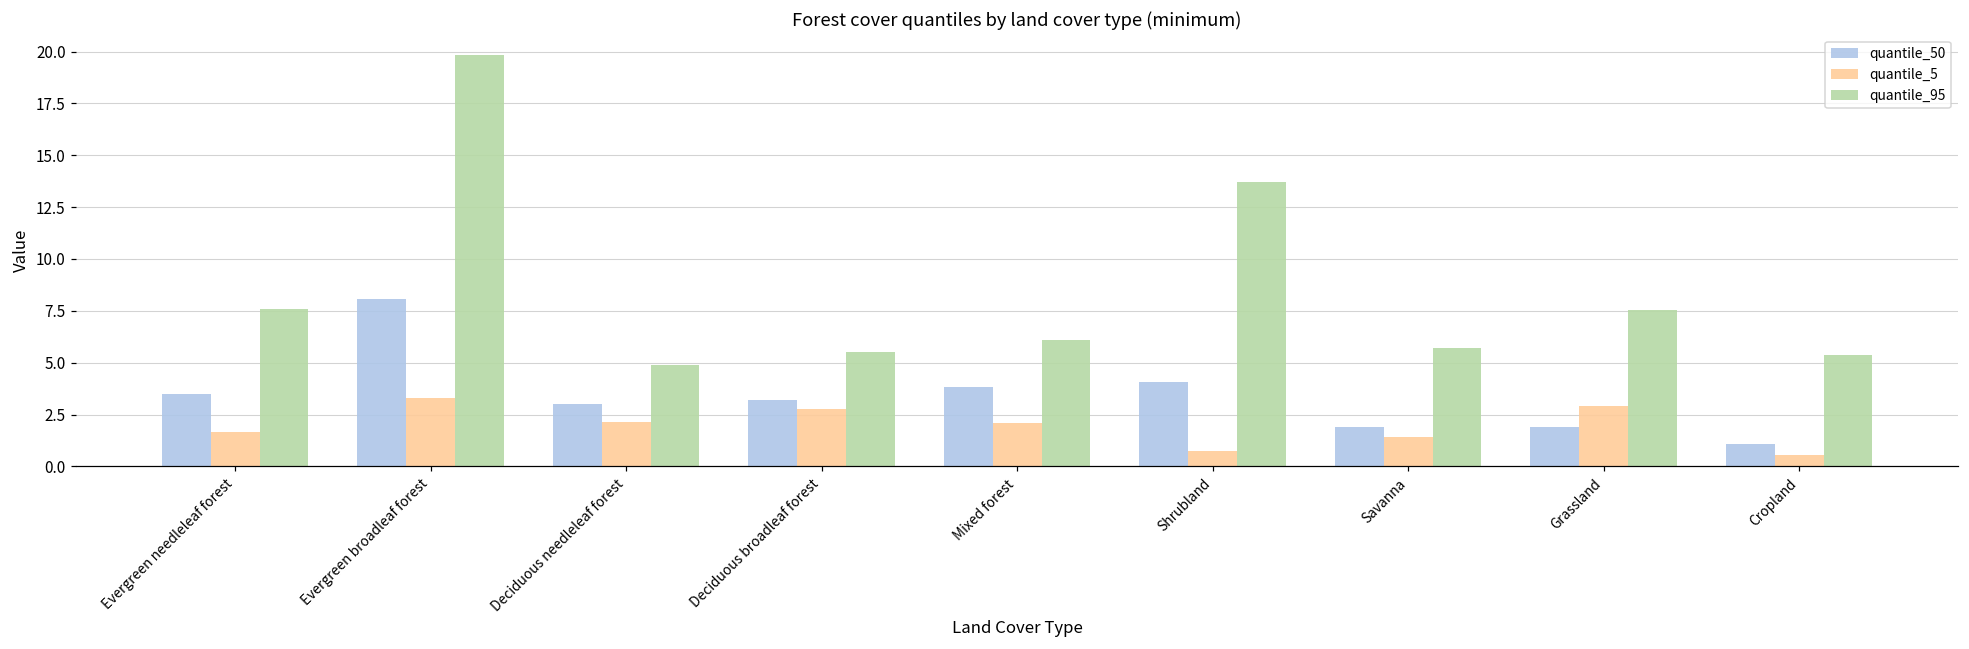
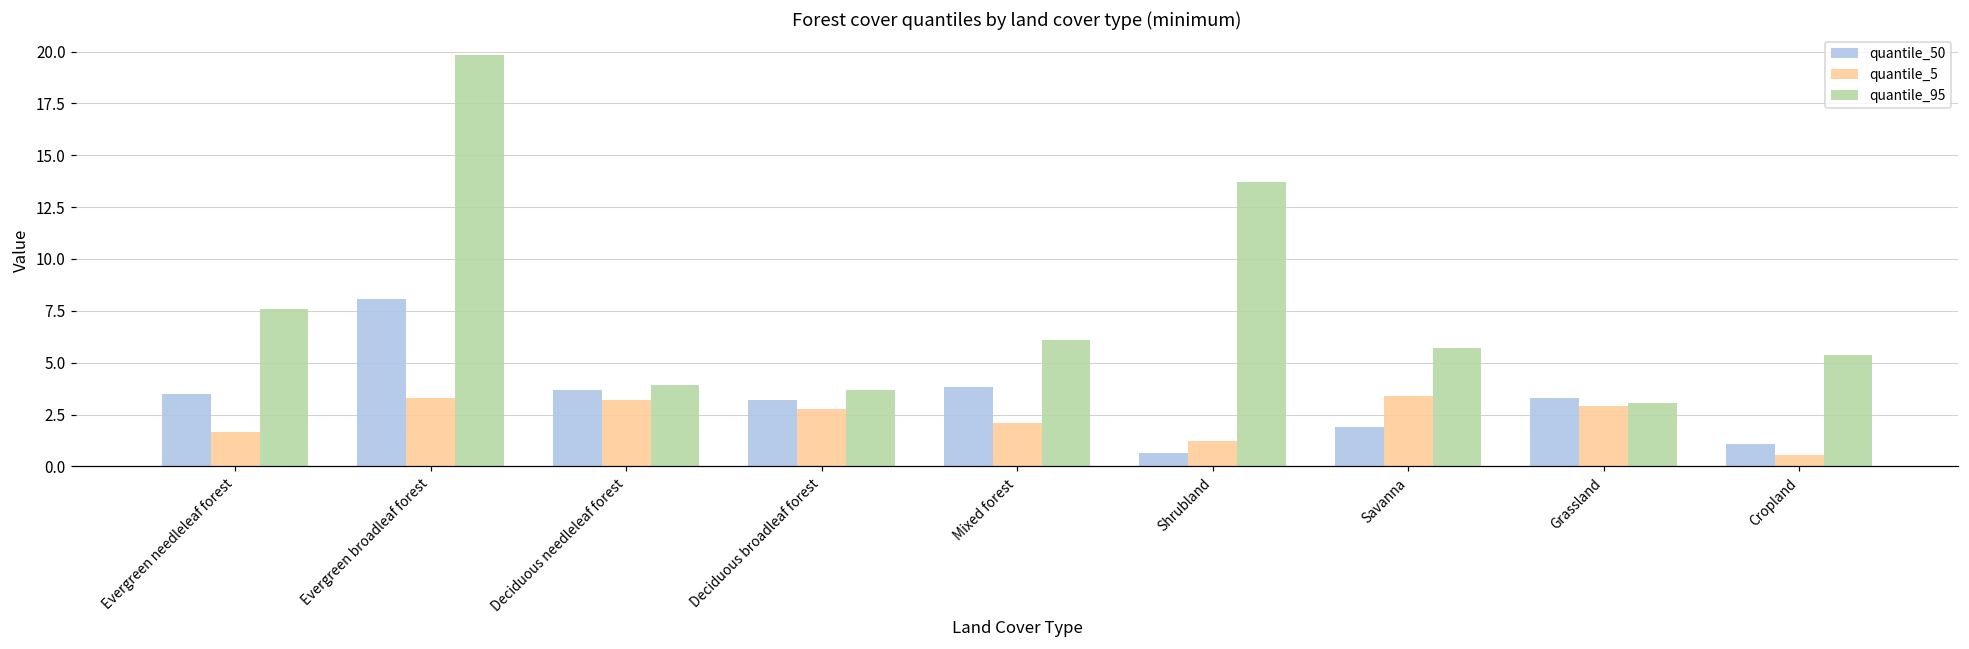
  {
    "quantile_50": {
      "Evergreen needleleaf forest": 3.5,
      "Evergreen broadleaf forest": 8.1,
-     "Deciduous needleleaf forest": 3.0,
+     "Deciduous needleleaf forest": 3.7,
      "Deciduous broadleaf forest": 3.2,
      "Mixed forest": 3.8,
-     "Shrubland": 4.1,
+     "Shrubland": 0.6,
      "Savanna": 1.9,
-     "Grassland": 1.9,
+     "Grassland": 3.3,
      "Cropland": 1.1
    },
    "quantile_5": {
      "Evergreen needleleaf forest": 1.6,
      "Evergreen broadleaf forest": 3.3,
-     "Deciduous needleleaf forest": 2.1,
+     "Deciduous needleleaf forest": 3.2,
      "Deciduous broadleaf forest": 2.8,
      "Mixed forest": 2.1,
-     "Shrubland": 0.7,
-     "Savanna": 1.4,
+     "Shrubland": 1.2,
+     "Savanna": 3.4,
      "Grassland": 2.9,
      "Cropland": 0.5
    },
    "quantile_95": {
      "Evergreen needleleaf forest": 7.6,
      "Evergreen broadleaf forest": 19.8,
-     "Deciduous needleleaf forest": 4.9,
-     "Deciduous broadleaf forest": 5.5,
+     "Deciduous needleleaf forest": 3.9,
+     "Deciduous broadleaf forest": 3.7,
      "Mixed forest": 6.1,
      "Shrubland": 13.7,
      "Savanna": 5.7,
-     "Grassland": 7.6,
+     "Grassland": 3.1,
      "Cropland": 5.4
    }
  }
